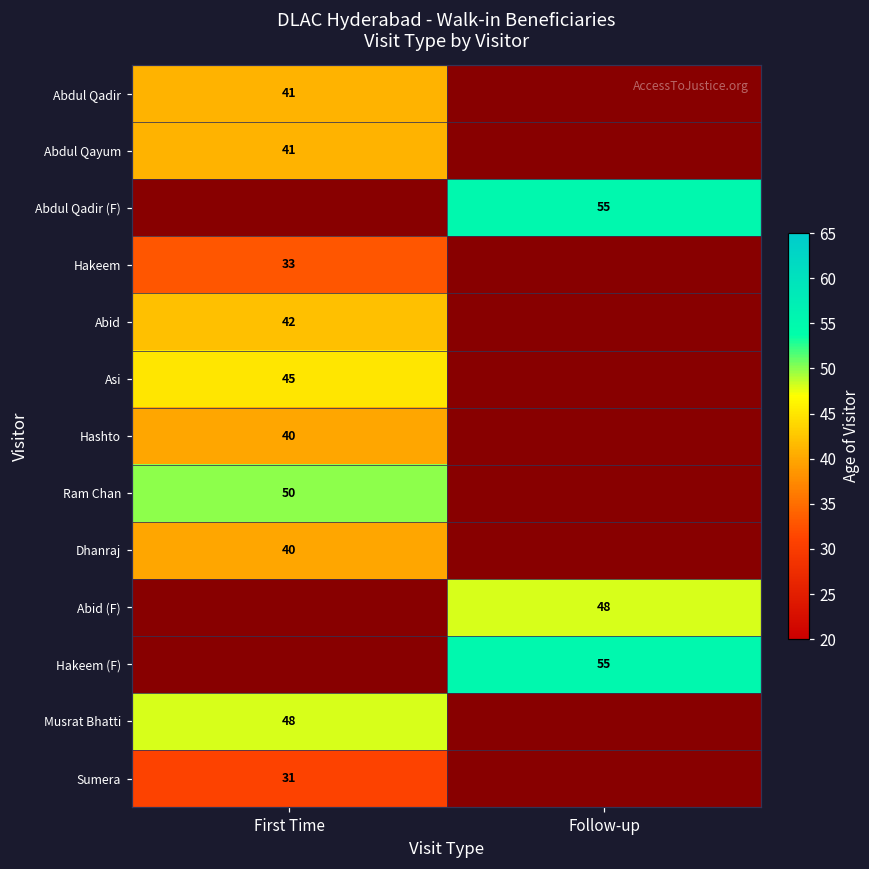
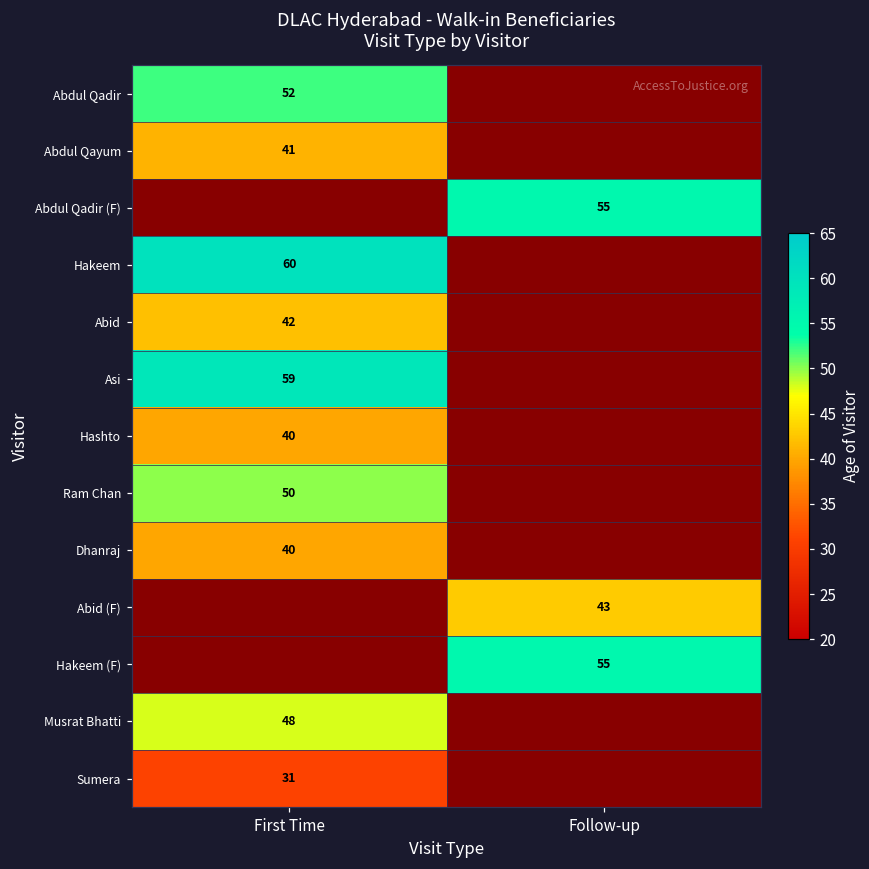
  {
    "Abdul Qadir": {
-     "First Time": 41
+     "First Time": 52
    },
    "Abdul Qayum": {
      "First Time": 41
    },
    "Abdul Qadir (F)": {
      "Follow-up": 55
    },
    "Hakeem": {
-     "First Time": 33
+     "First Time": 60
    },
    "Abid": {
      "First Time": 42
    },
    "Asi": {
-     "First Time": 45
+     "First Time": 59
    },
    "Hashto": {
      "First Time": 40
    },
    "Ram Chan": {
      "First Time": 50
    },
    "Dhanraj": {
      "First Time": 40
    },
    "Abid (F)": {
-     "Follow-up": 48
+     "Follow-up": 43
    },
    "Hakeem (F)": {
      "Follow-up": 55
    },
    "Musrat Bhatti": {
      "First Time": 48
    },
    "Sumera": {
      "First Time": 31
    }
  }
